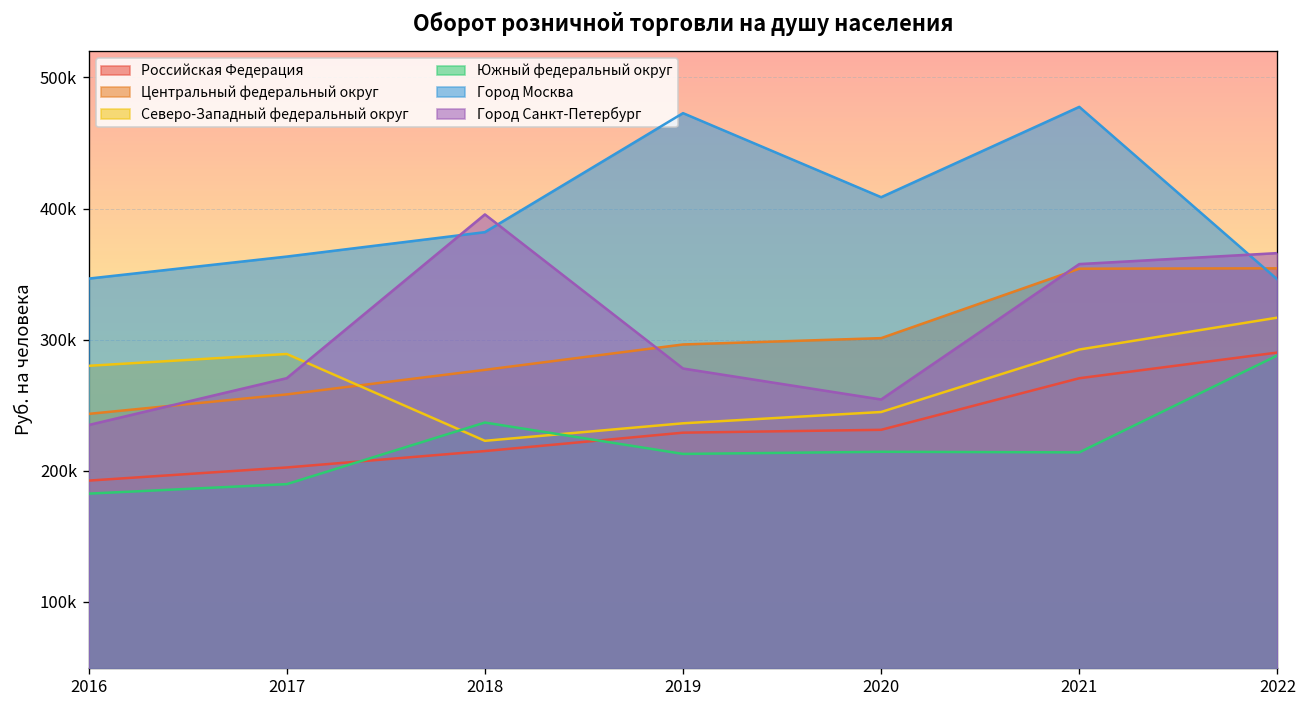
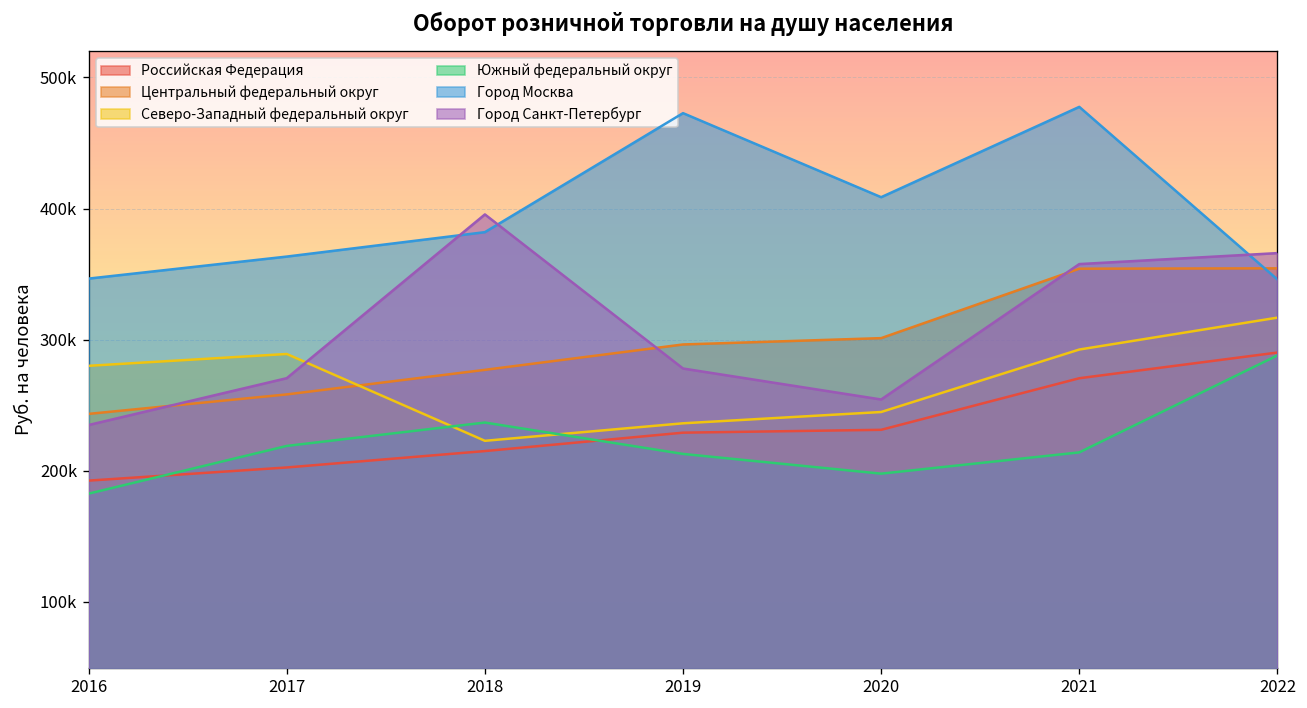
  {
    "Северо-Западный федеральный округ": {
      "2016": 280000,
      "2017": 289000,
      "2018": 223000,
      "2019": 236000,
      "2020": 245000,
      "2021": 292000,
      "2022": 317000
    },
    "Южный федеральный округ": {
      "2016": 183000,
-     "2017": 190000,
+     "2017": 219000,
      "2018": 237000,
      "2019": 213000,
-     "2020": 215000,
+     "2020": 198000,
      "2021": 214000
    },
    "Город Москва": {
      "2016": 347000,
      "2017": 363000,
      "2018": 382000,
      "2019": 473000,
      "2020": 409000,
      "2021": 478000,
      "2022": 346000
    },
    "Город Санкт-Петербург": {
      "2016": 235000,
      "2017": 271000,
      "2018": 396000,
      "2019": 278000,
      "2020": 254000,
      "2021": 358000,
      "2022": 366000
    }
  }
